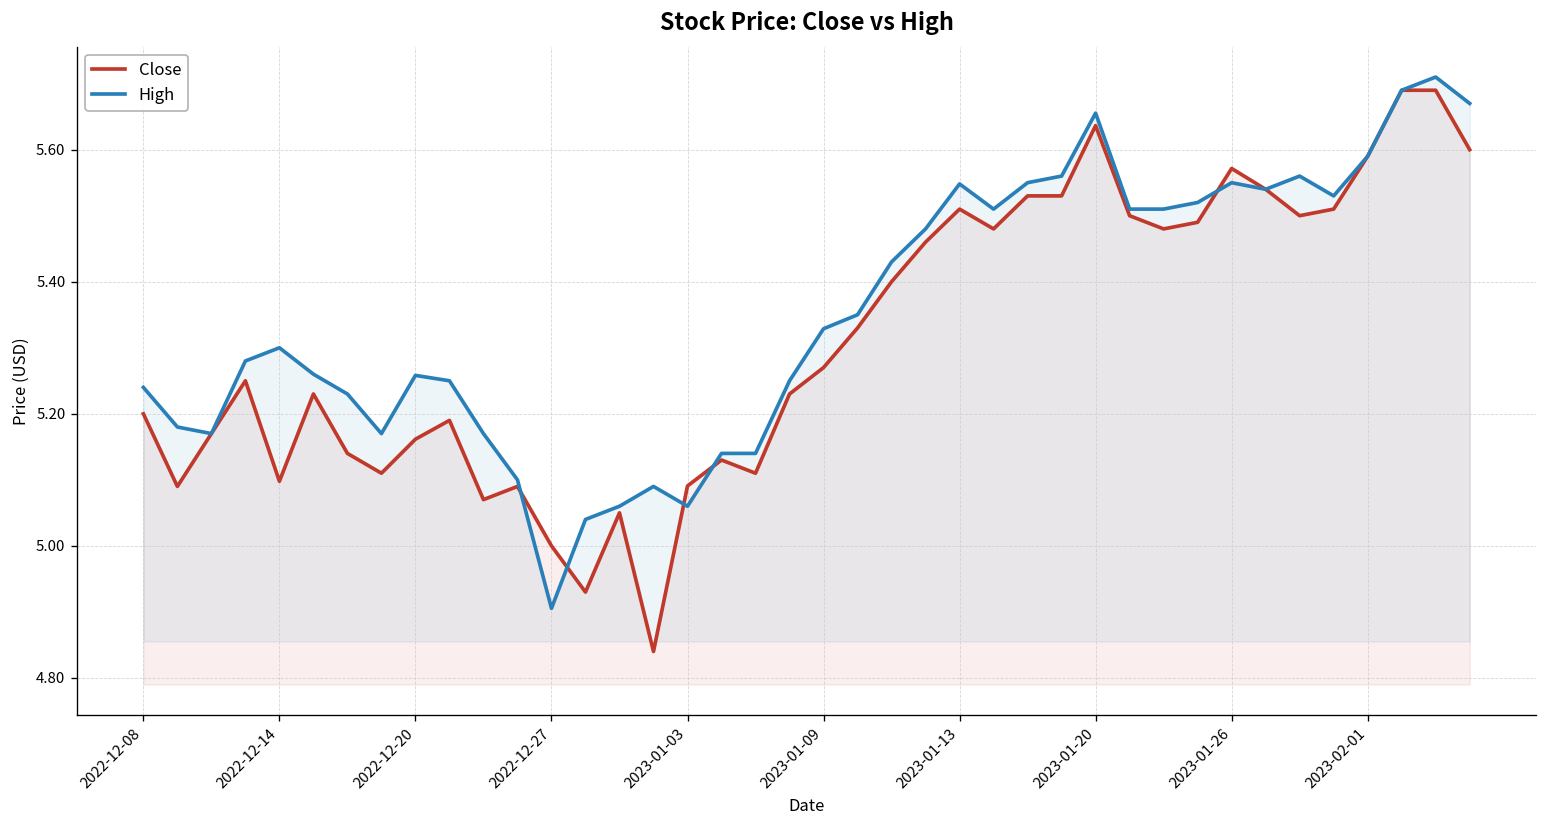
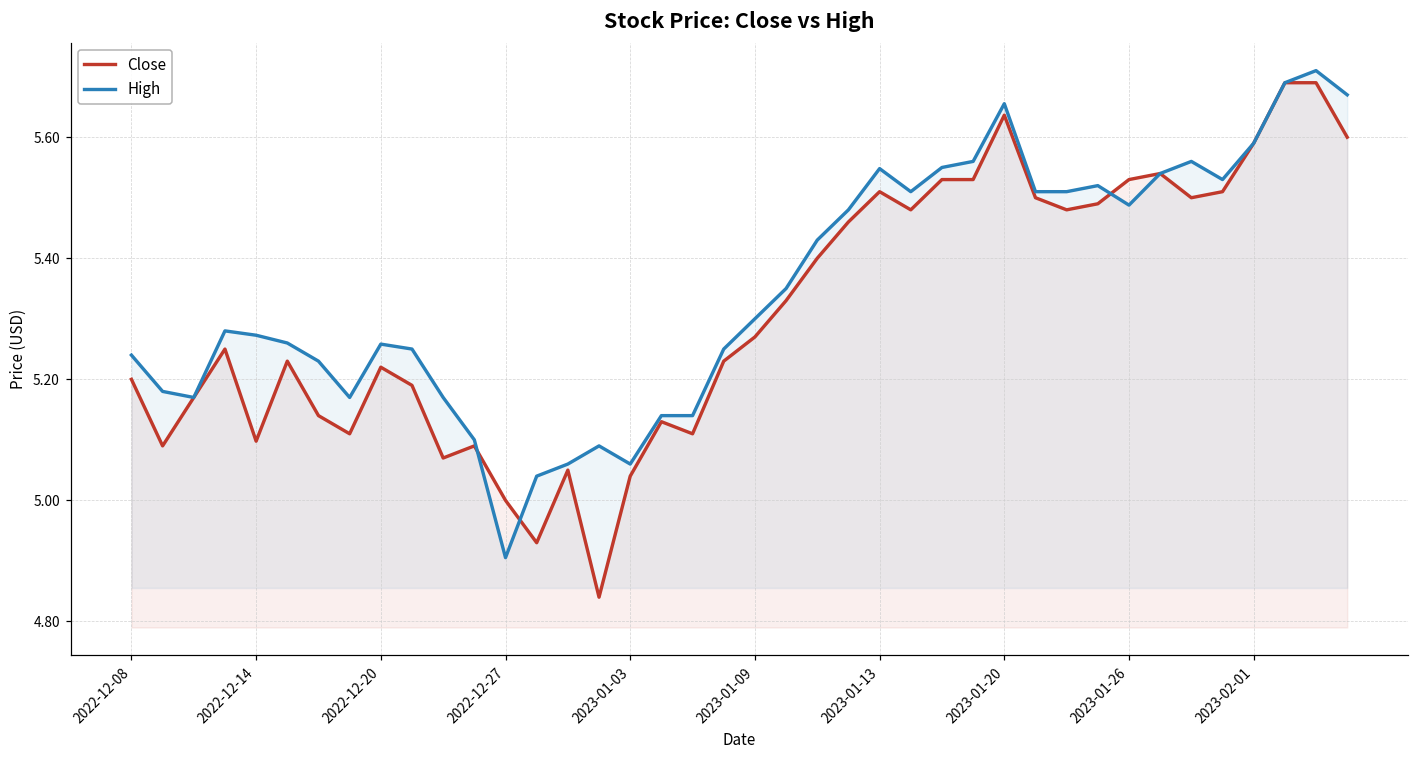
  {
    "Close": {
      "2022-12-08": 5.20,
      "2022-12-14": 5.10,
-     "2022-12-20": 5.16,
+     "2022-12-20": 5.22,
      "2022-12-27": 5.00,
-     "2023-01-03": 5.09,
+     "2023-01-03": 5.04,
      "2023-01-09": 5.27,
      "2023-01-13": 5.51,
      "2023-01-20": 5.64,
-     "2023-01-26": 5.57
+     "2023-01-26": 5.53
    },
    "High": {
      "2022-12-08": 5.24,
-     "2022-12-14": 5.30,
+     "2022-12-14": 5.27,
      "2022-12-20": 5.26,
      "2022-12-27": 4.91,
      "2023-01-03": 5.06,
-     "2023-01-09": 5.33,
+     "2023-01-09": 5.30,
      "2023-01-13": 5.55,
      "2023-01-20": 5.66,
-     "2023-01-26": 5.55
+     "2023-01-26": 5.49
    }
  }
